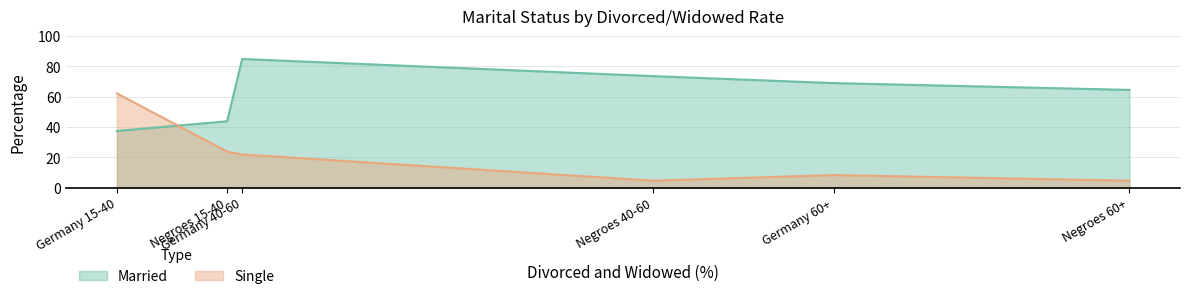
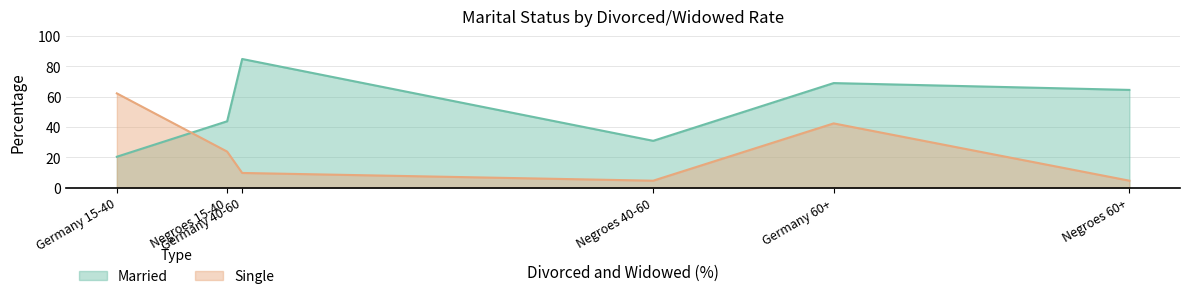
  {
    "Married": {
-     "Germany 15-40": 37,
+     "Germany 15-40": 20,
      "Negroes 15-40": 44,
      "Germany 40-60": 85,
-     "Negroes 40-60": 74,
+     "Negroes 40-60": 31,
      "Germany 60+": 69,
      "Negroes 60+": 64
    },
    "Single": {
      "Germany 15-40": 62,
      "Negroes 15-40": 24,
-     "Germany 40-60": 22,
+     "Germany 40-60": 10,
      "Negroes 40-60": 5,
-     "Germany 60+": 8,
+     "Germany 60+": 42,
      "Negroes 60+": 5
    }
  }
